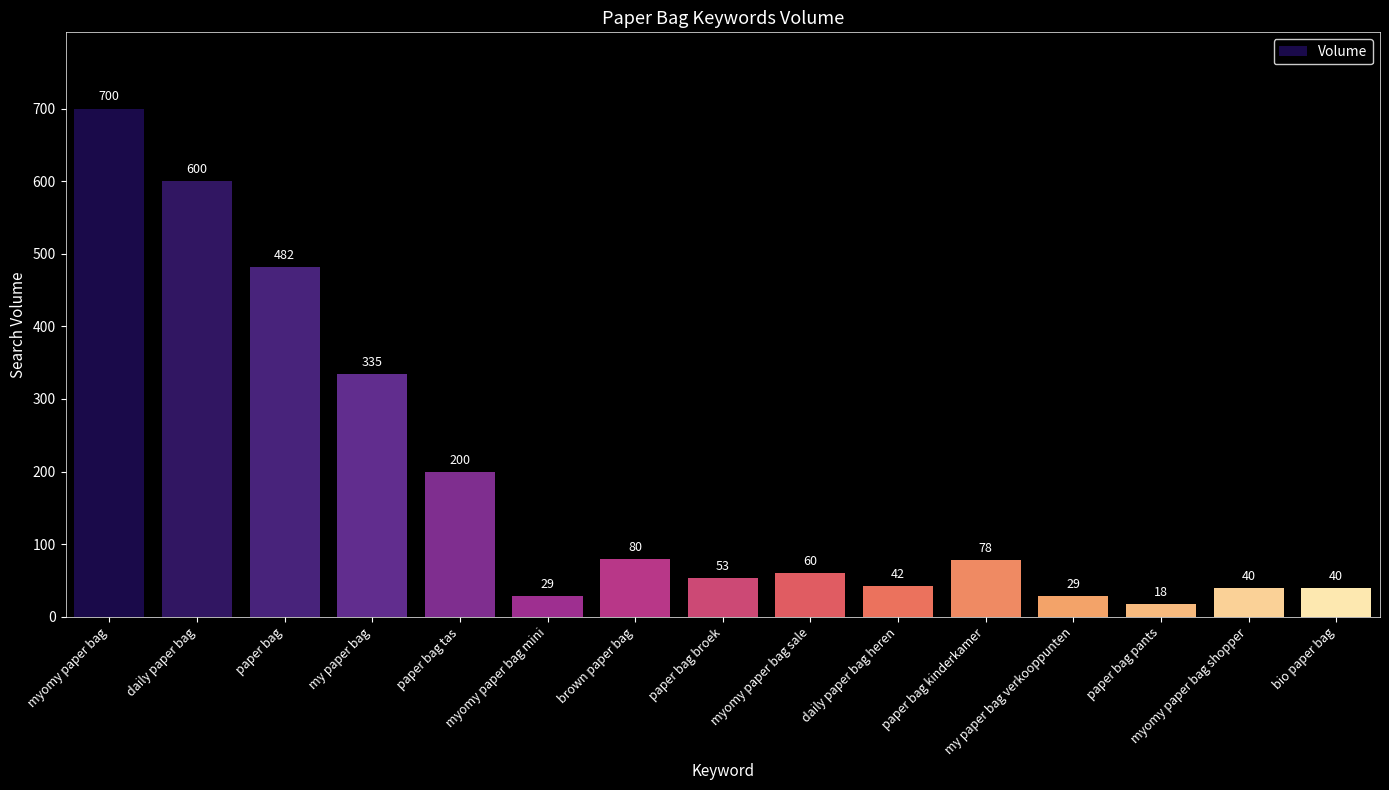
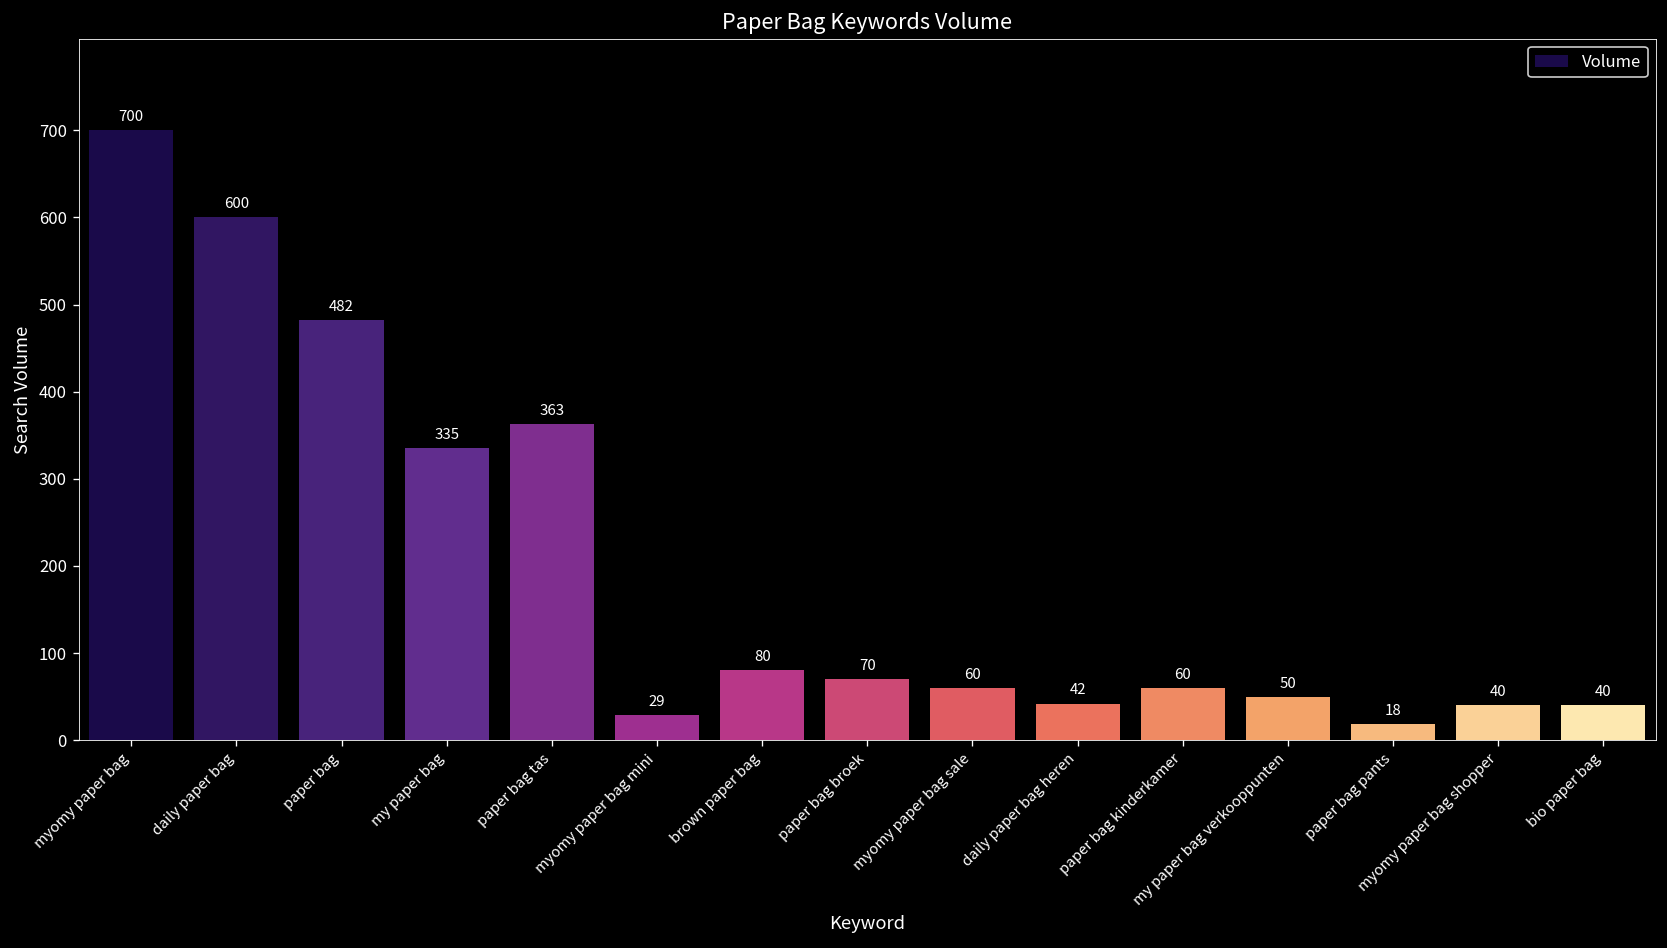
  {
    "myomy paper bag": 700,
    "daily paper bag": 600,
    "paper bag": 482,
    "my paper bag": 335,
-   "paper bag tas": 200,
+   "paper bag tas": 363,
    "myomy paper bag mini": 29,
    "brown paper bag": 80,
-   "paper bag broek": 53,
+   "paper bag broek": 70,
    "myomy paper bag sale": 60,
    "daily paper bag heren": 42,
-   "paper bag kinderkamer": 78,
-   "my paper bag verkooppunten": 29,
+   "paper bag kinderkamer": 60,
+   "my paper bag verkooppunten": 50,
    "paper bag pants": 18,
    "myomy paper bag shopper": 40,
    "bio paper bag": 40
  }
